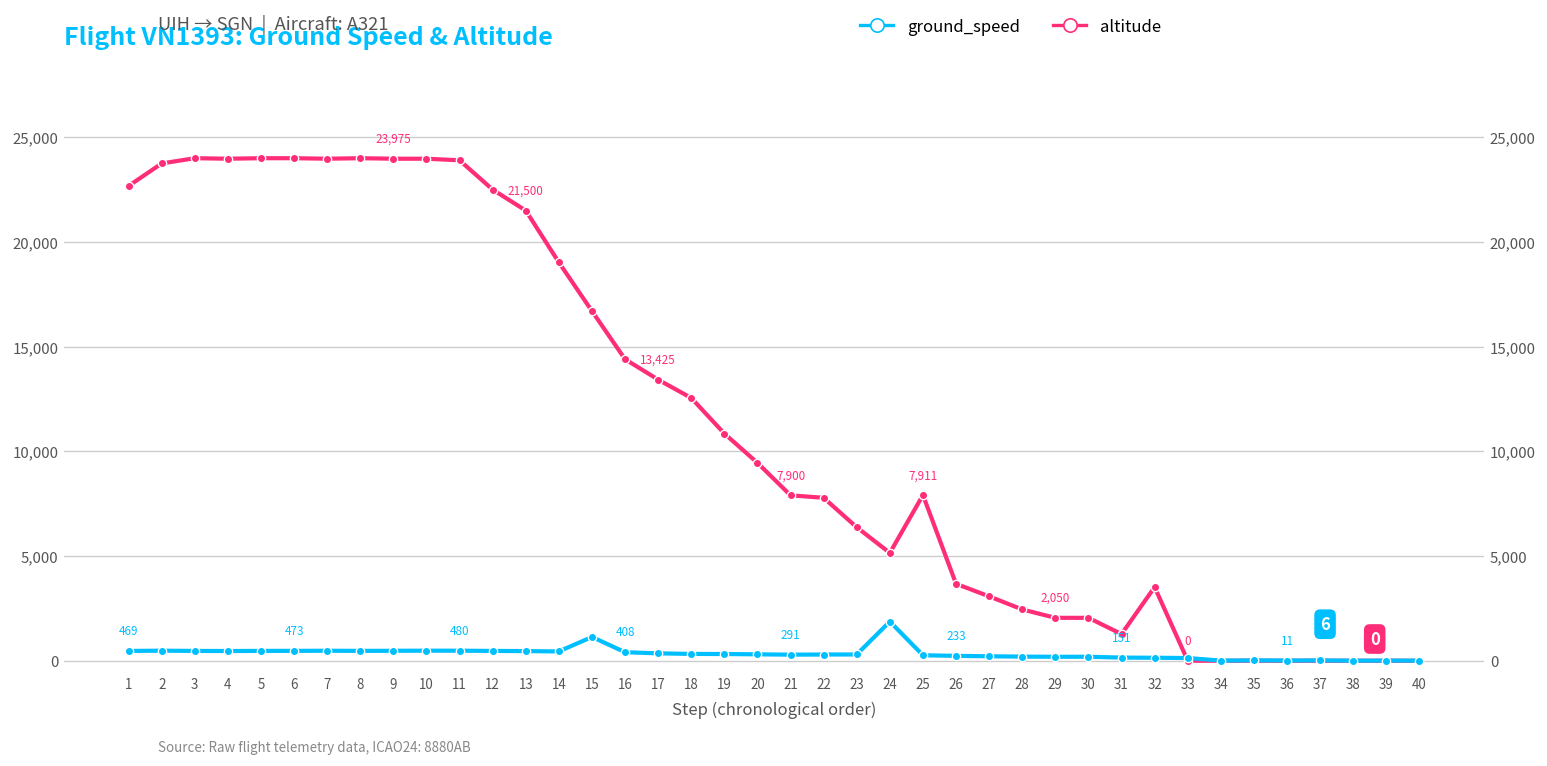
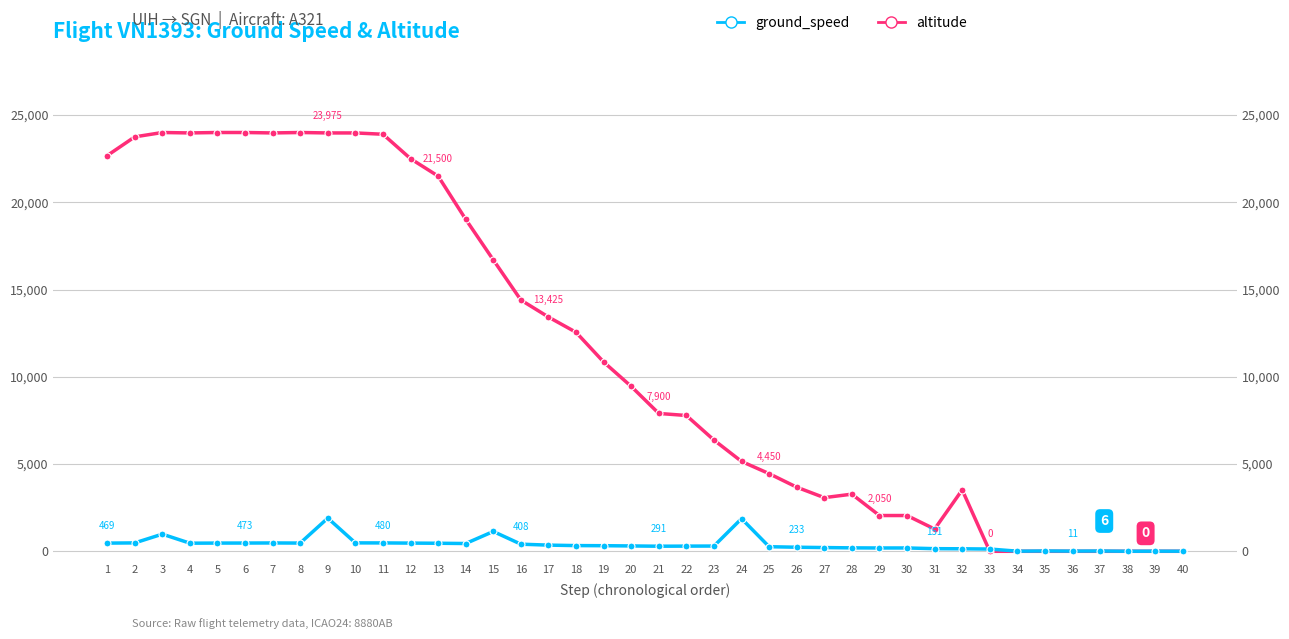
  {
    "altitude": {
      "9": "23,975",
      "13": "21,500",
      "17": "13,425",
      "21": "7,900",
-     "25": "7,911",
-     "28": "2,500",
+     "25": "4,450",
+     "28": "3,300",
      "29": "2,050"
    },
    "ground_speed": {
      "2": "500",
-     "3": "500",
+     "3": "1,000",
      "4": "500",
      "5": "500",
      "7": "500",
      "8": "500",
-     "9": "500",
+     "9": "1,900",
      "10": "500",
      "12": "500",
      "13": "500",
      "14": "400",
      "15": "1,100",
      "17": "400",
      "18": "300",
      "19": "300",
      "20": "300",
      "22": "300",
      "23": "300",
      "24": "1,900",
      "25": "300",
      "27": "200",
      "28": "200",
      "29": "200",
      "30": "200",
      "32": "100"
    }
  }
